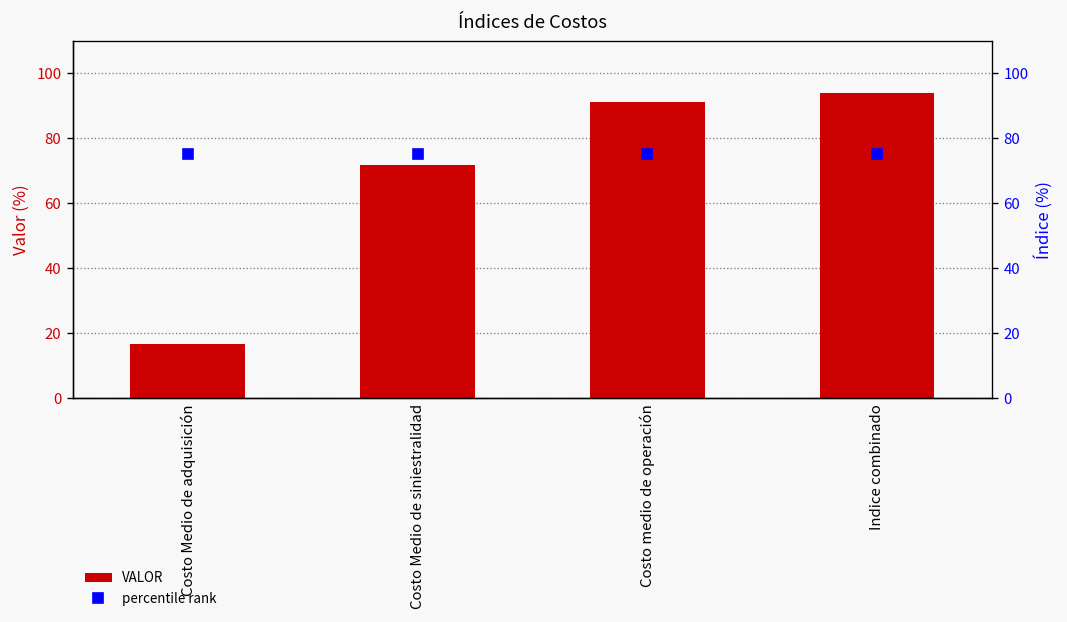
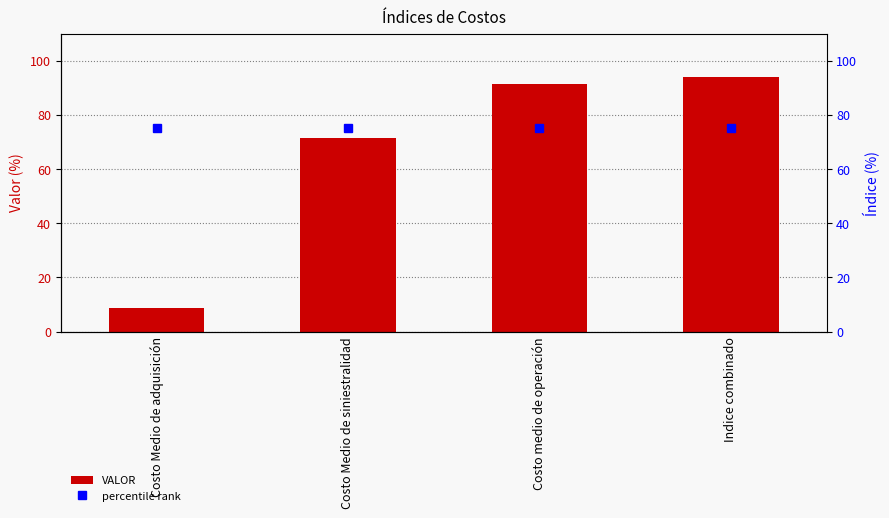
  {
    "VALOR": {
-     "Costo Medio de adquisición": 17,
+     "Costo Medio de adquisición": 9,
      "Costo Medio de siniestralidad": 72,
      "Costo medio de operación": 91,
      "Indice combinado": 94
    },
    "percentile rank": {
      "Costo Medio de adquisición": 75,
      "Costo Medio de siniestralidad": 75,
      "Costo medio de operación": 75,
      "Indice combinado": 75
    }
  }
